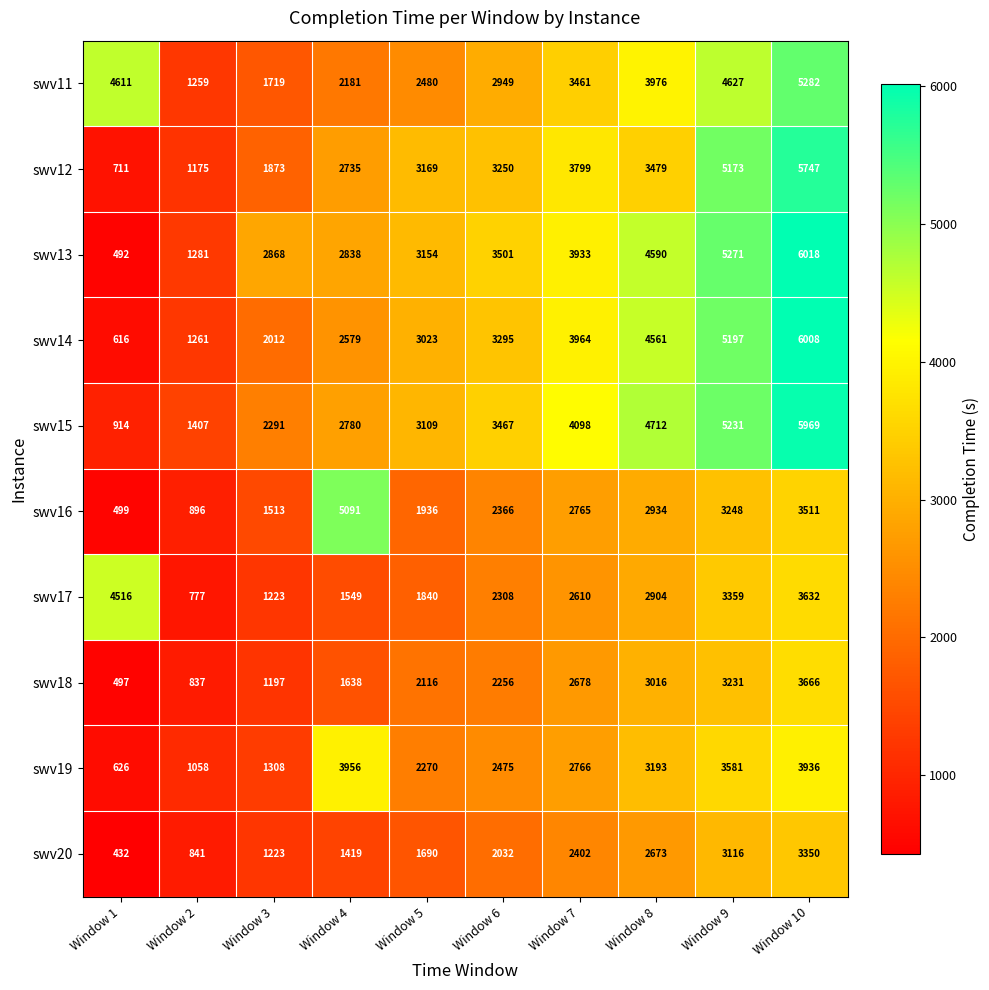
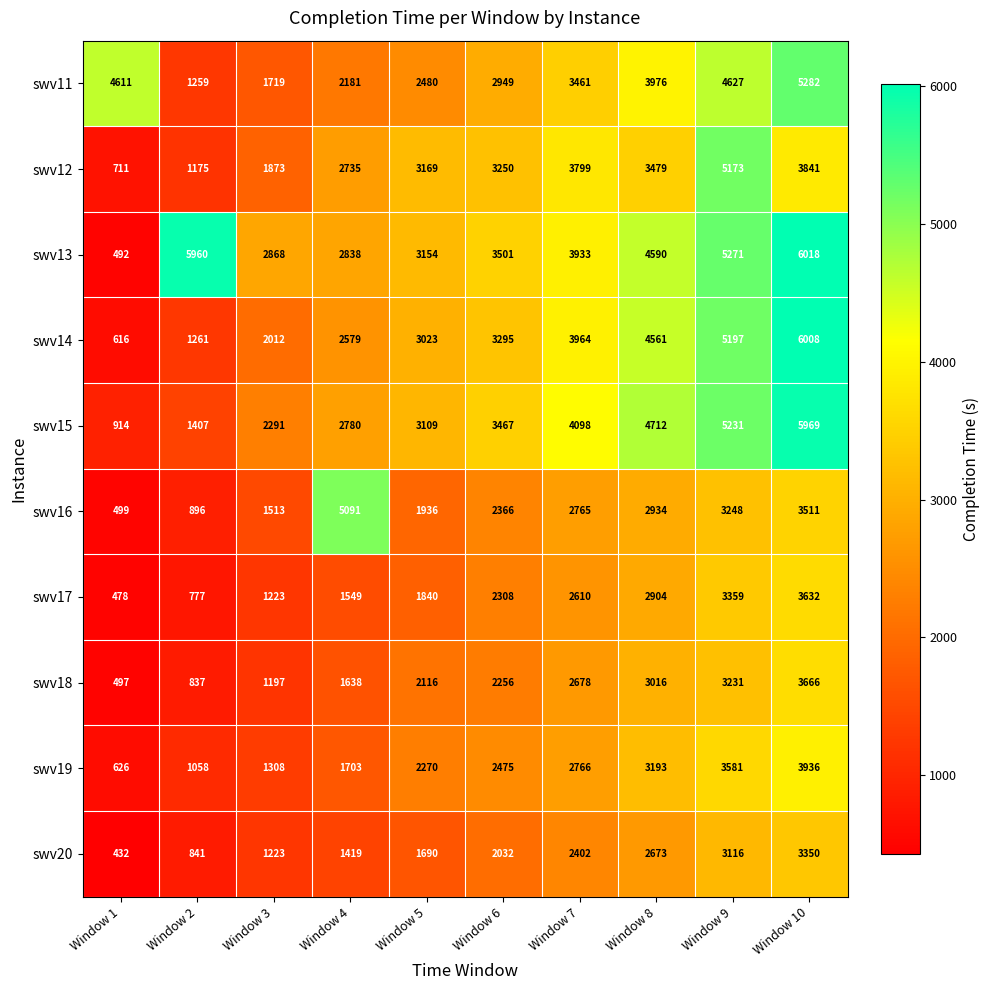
  {
    "swv11": {
      "Window 1": 4611,
      "Window 2": 1259,
      "Window 3": 1719,
      "Window 4": 2181,
      "Window 5": 2480,
      "Window 6": 2949,
      "Window 7": 3461,
      "Window 8": 3976,
      "Window 9": 4627,
      "Window 10": 5282
    },
    "swv12": {
      "Window 1": 711,
      "Window 2": 1175,
      "Window 3": 1873,
      "Window 4": 2735,
      "Window 5": 3169,
      "Window 6": 3250,
      "Window 7": 3799,
      "Window 8": 3479,
      "Window 9": 5173,
-     "Window 10": 5747
+     "Window 10": 3841
    },
    "swv13": {
      "Window 1": 492,
-     "Window 2": 1281,
+     "Window 2": 5960,
      "Window 3": 2868,
      "Window 4": 2838,
      "Window 5": 3154,
      "Window 6": 3501,
      "Window 7": 3933,
      "Window 8": 4590,
      "Window 9": 5271,
      "Window 10": 6018
    },
    "swv14": {
      "Window 1": 616,
      "Window 2": 1261,
      "Window 3": 2012,
      "Window 4": 2579,
      "Window 5": 3023,
      "Window 6": 3295,
      "Window 7": 3964,
      "Window 8": 4561,
      "Window 9": 5197,
      "Window 10": 6008
    },
    "swv15": {
      "Window 1": 914,
      "Window 2": 1407,
      "Window 3": 2291,
      "Window 4": 2780,
      "Window 5": 3109,
      "Window 6": 3467,
      "Window 7": 4098,
      "Window 8": 4712,
      "Window 9": 5231,
      "Window 10": 5969
    },
    "swv16": {
      "Window 1": 499,
      "Window 2": 896,
      "Window 3": 1513,
      "Window 4": 5091,
      "Window 5": 1936,
      "Window 6": 2366,
      "Window 7": 2765,
      "Window 8": 2934,
      "Window 9": 3248,
      "Window 10": 3511
    },
    "swv17": {
-     "Window 1": 4516,
+     "Window 1": 478,
      "Window 2": 777,
      "Window 3": 1223,
      "Window 4": 1549,
      "Window 5": 1840,
      "Window 6": 2308,
      "Window 7": 2610,
      "Window 8": 2904,
      "Window 9": 3359,
      "Window 10": 3632
    },
    "swv18": {
      "Window 1": 497,
      "Window 2": 837,
      "Window 3": 1197,
      "Window 4": 1638,
      "Window 5": 2116,
      "Window 6": 2256,
      "Window 7": 2678,
      "Window 8": 3016,
      "Window 9": 3231,
      "Window 10": 3666
    },
    "swv19": {
      "Window 1": 626,
      "Window 2": 1058,
      "Window 3": 1308,
-     "Window 4": 3956,
+     "Window 4": 1703,
      "Window 5": 2270,
      "Window 6": 2475,
      "Window 7": 2766,
      "Window 8": 3193,
      "Window 9": 3581,
      "Window 10": 3936
    },
    "swv20": {
      "Window 1": 432,
      "Window 2": 841,
      "Window 3": 1223,
      "Window 4": 1419,
      "Window 5": 1690,
      "Window 6": 2032,
      "Window 7": 2402,
      "Window 8": 2673,
      "Window 9": 3116,
      "Window 10": 3350
    }
  }
